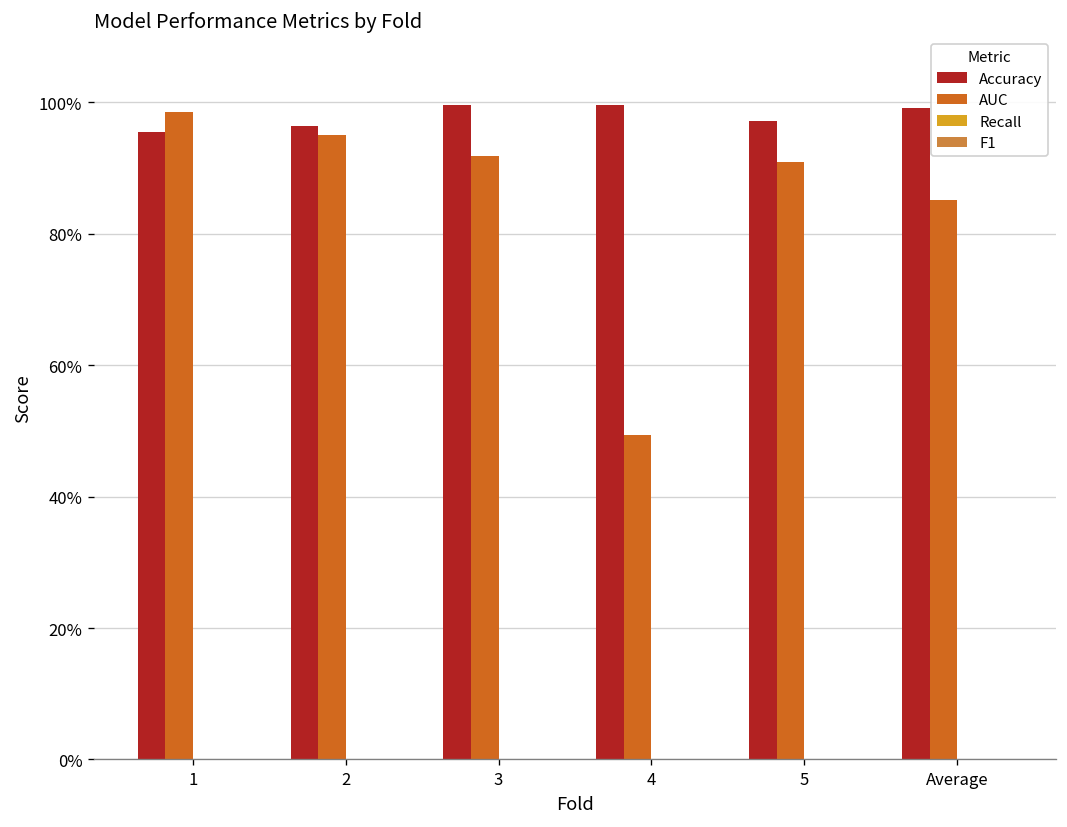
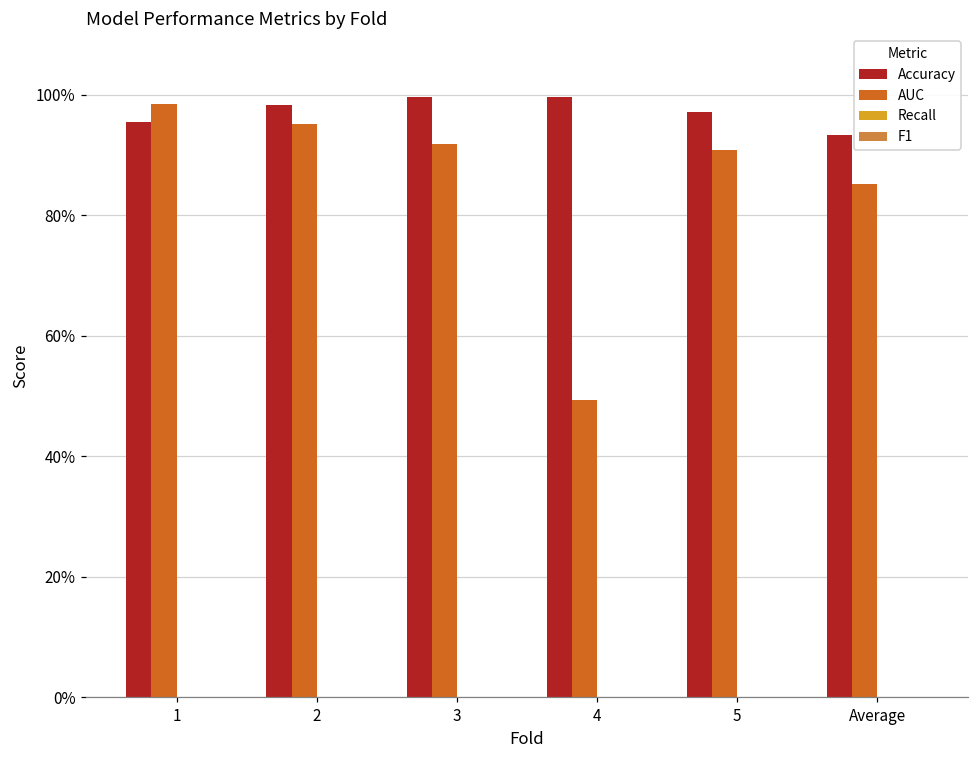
  {
    "Accuracy": {
      "1": "95%",
-     "2": "96%",
+     "2": "98%",
      "3": "100%",
      "4": "100%",
      "5": "97%",
-     "Average": "99%"
+     "Average": "93%"
    }
  }
